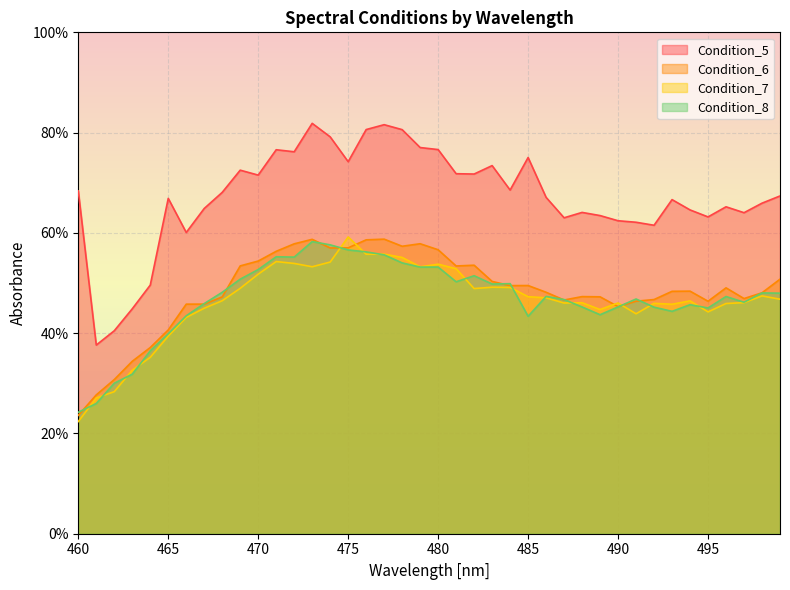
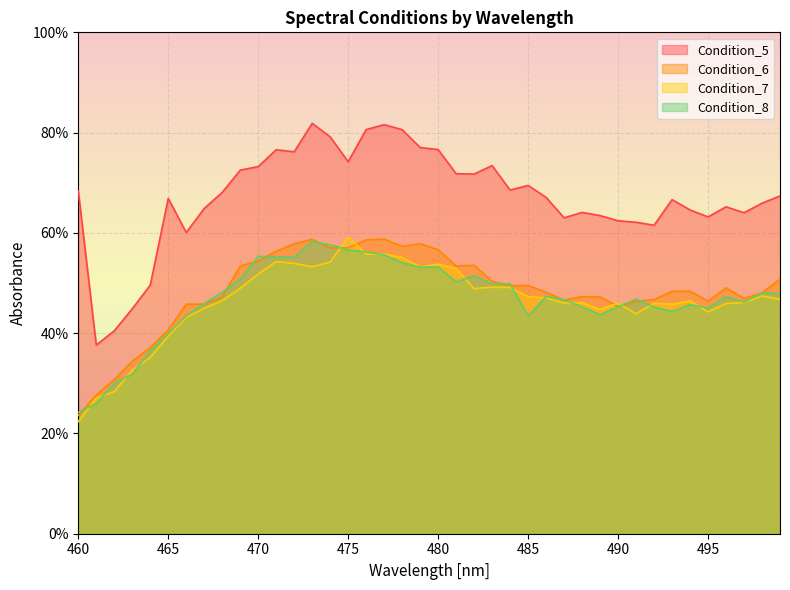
  {
    "Condition_5": {
      "460": "68%",
      "465": "67%",
-     "470": "72%",
+     "470": "73%",
      "475": "74%",
      "480": "77%",
-     "485": "75%",
+     "485": "69%",
      "490": "62%",
      "495": "63%"
    },
    "Condition_8": {
      "460": "24%",
-     "470": "53%",
+     "470": "55%",
      "480": "53%",
      "485": "43%",
      "495": "45%"
    }
  }
